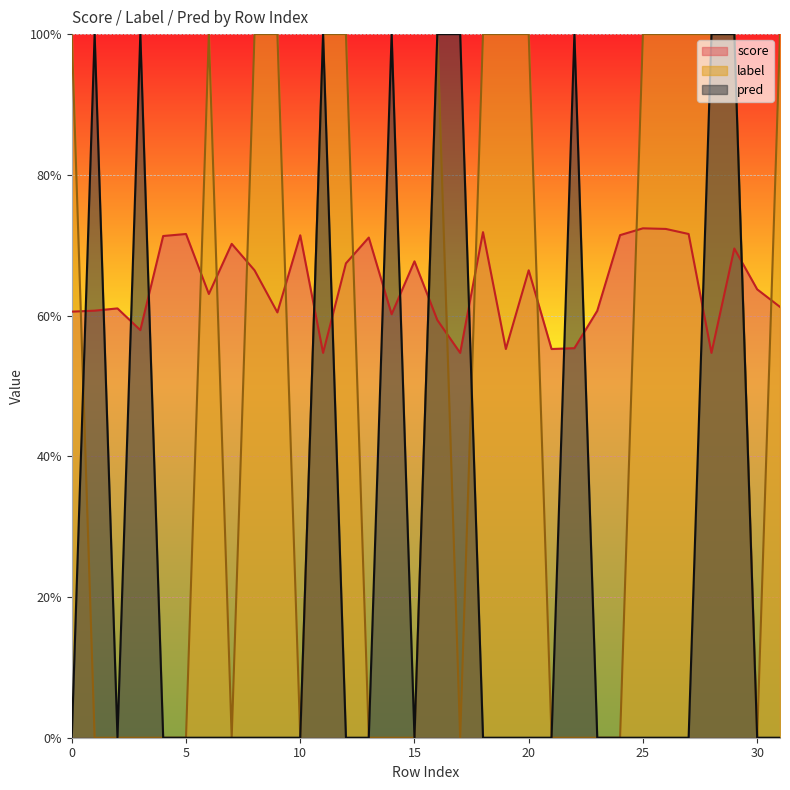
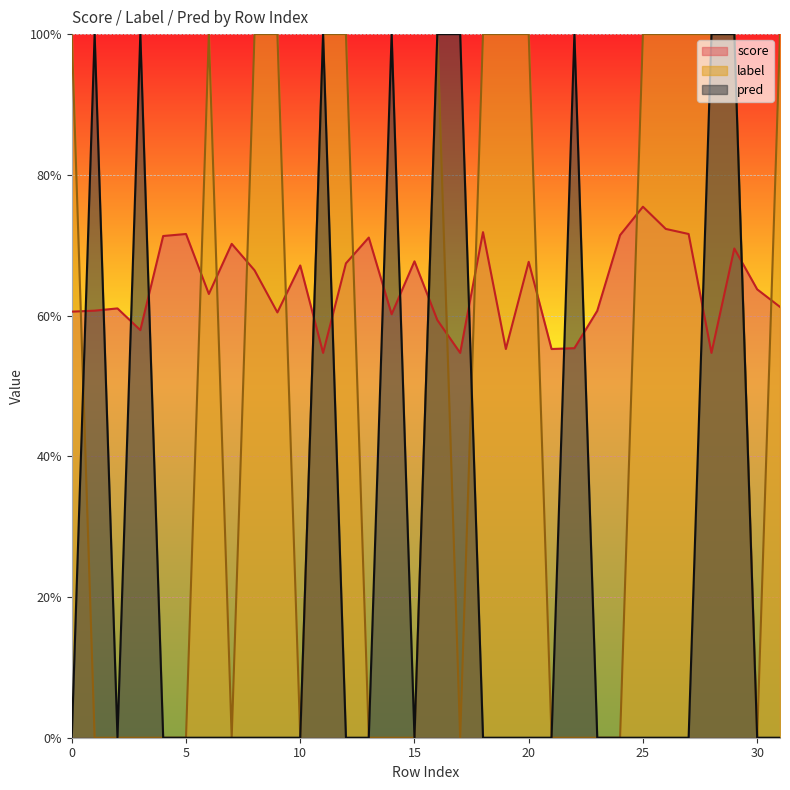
  {
    "score": {
      "0": "61%",
      "5": "72%",
-     "10": "71%",
+     "10": "67%",
      "15": "68%",
-     "20": "66%",
-     "25": "72%",
+     "20": "68%",
+     "25": "75%",
      "30": "64%"
    },
    "label": {
      "0": "100%",
      "20": "100%",
      "25": "100%"
    },
    "pred": {
      "0": "0%",
      "20": "0%",
      "25": "0%"
    }
  }
